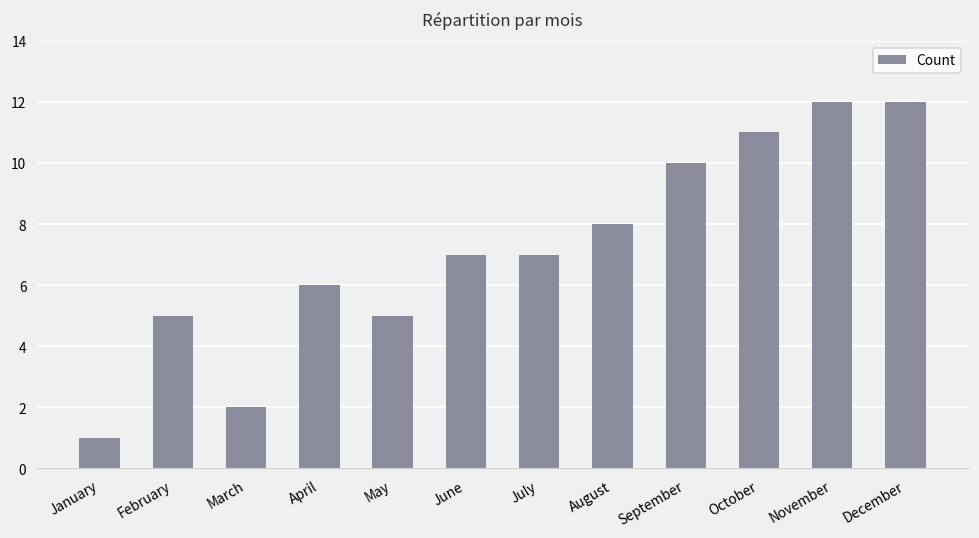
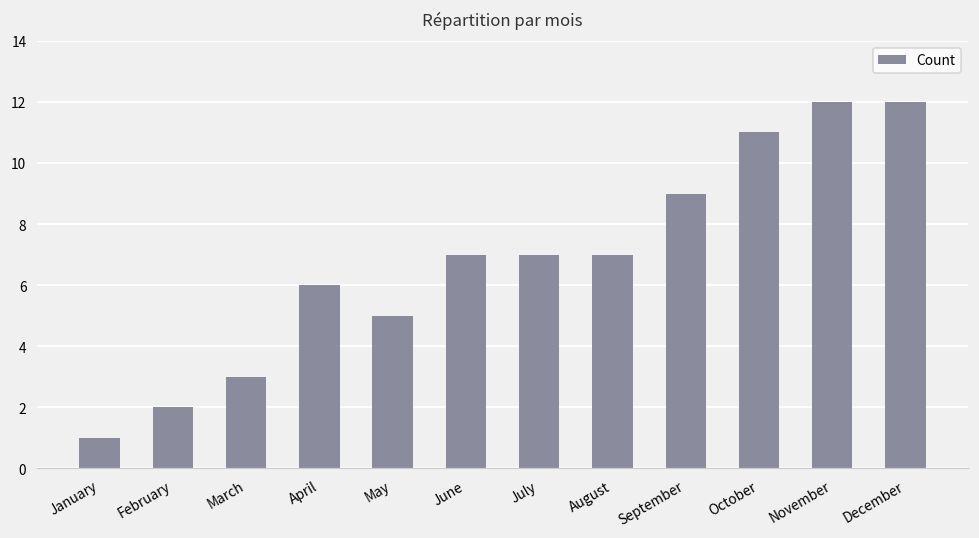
  {
    "January": 1,
-   "February": 5,
-   "March": 2,
+   "February": 2,
+   "March": 3,
    "April": 6,
    "May": 5,
    "June": 7,
    "July": 7,
-   "August": 8,
-   "September": 10,
+   "August": 7,
+   "September": 9,
    "October": 11,
    "November": 12,
    "December": 12
  }
